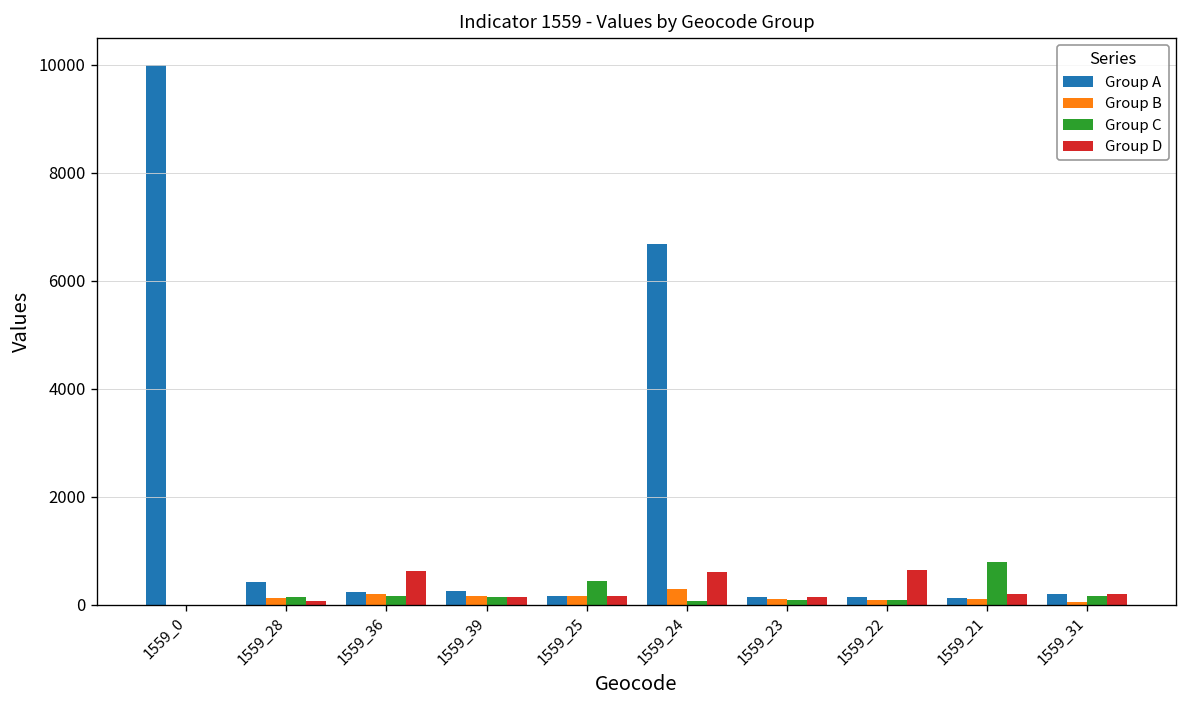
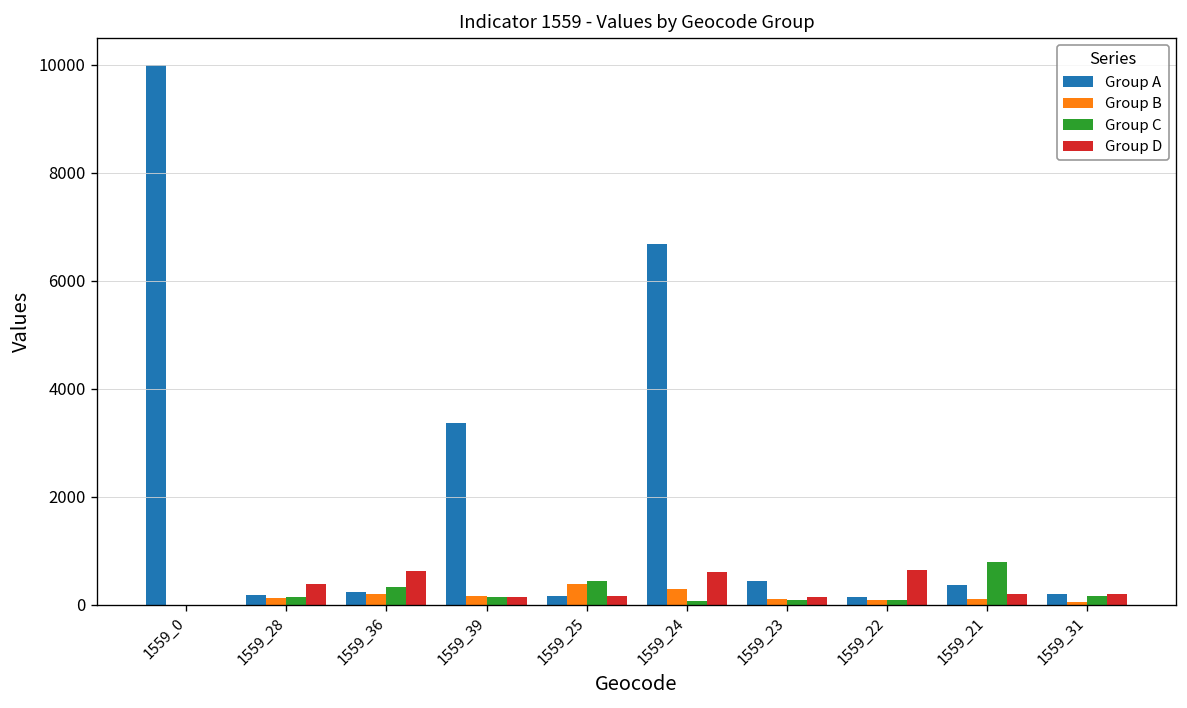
  {
    "Group A": {
      "1559_0": 10000,
-     "1559_28": 400,
+     "1559_28": 200,
      "1559_36": 200,
-     "1559_39": 300,
+     "1559_39": 3400,
      "1559_25": 200,
      "1559_24": 6700,
-     "1559_23": 100,
+     "1559_23": 400,
      "1559_22": 100,
-     "1559_21": 100,
+     "1559_21": 400,
      "1559_31": 200
    },
    "Group B": {
      "1559_0": 0,
      "1559_28": 100,
      "1559_36": 200,
      "1559_39": 200,
-     "1559_25": 200,
+     "1559_25": 400,
      "1559_24": 300,
      "1559_23": 100,
      "1559_22": 100,
      "1559_21": 100,
      "1559_31": 100
    },
    "Group C": {
      "1559_0": 0,
      "1559_28": 100,
-     "1559_36": 200,
+     "1559_36": 300,
      "1559_39": 100,
      "1559_25": 400,
      "1559_24": 100,
      "1559_23": 100,
      "1559_22": 100,
      "1559_21": 800,
      "1559_31": 200
    },
    "Group D": {
      "1559_0": 0,
-     "1559_28": 100,
+     "1559_28": 400,
      "1559_36": 600,
      "1559_39": 100,
      "1559_25": 200,
      "1559_24": 600,
      "1559_23": 100,
      "1559_22": 600,
      "1559_21": 200,
      "1559_31": 200
    }
  }
